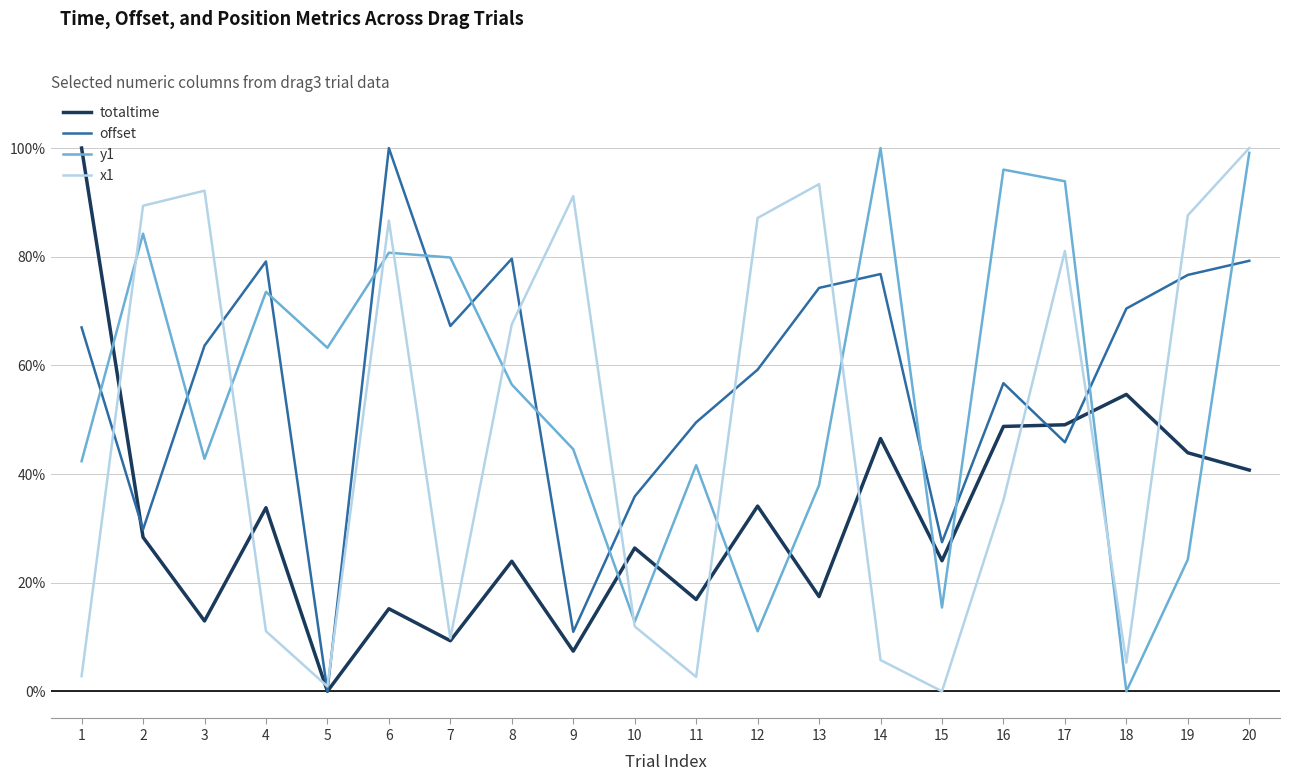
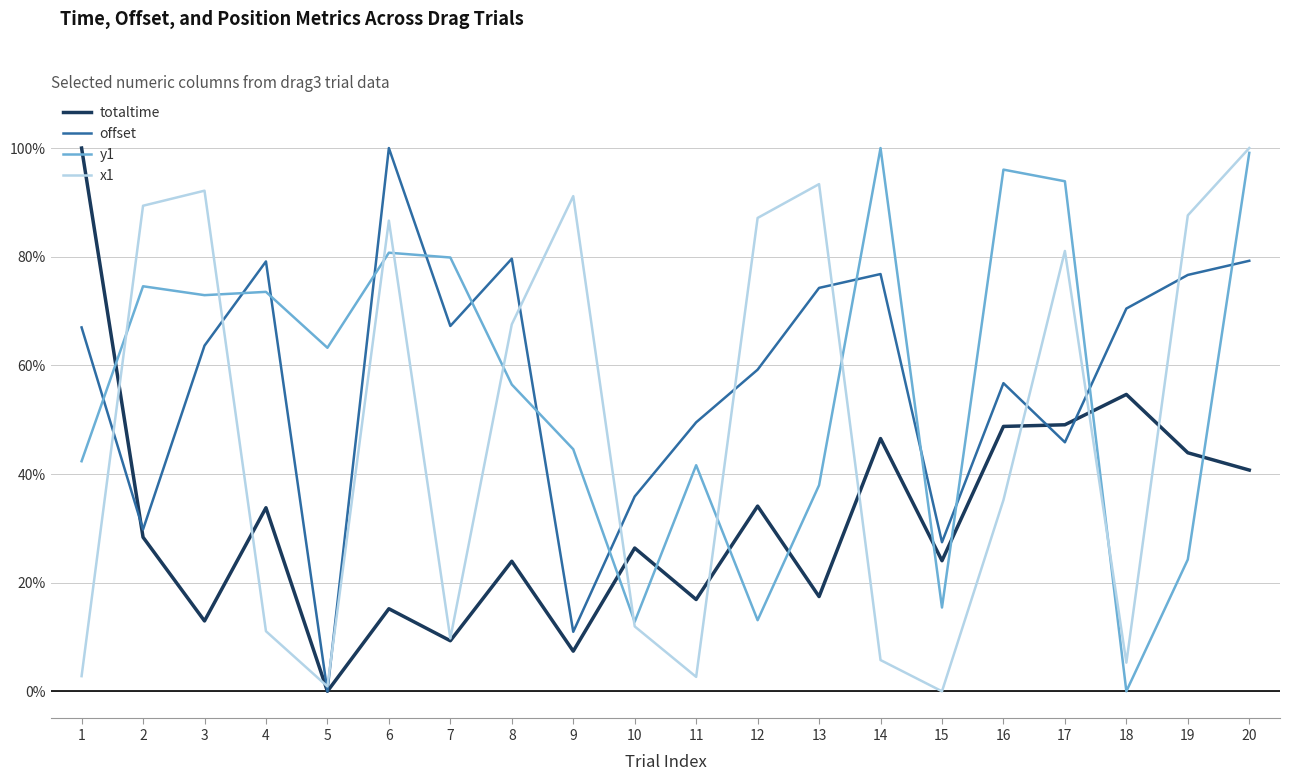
  {
    "totaltime": {
      "1": "100%",
      "2": "28%",
      "3": "13%",
      "4": "34%",
      "6": "15%",
      "8": "24%",
      "9": "7%",
      "10": "26%",
      "11": "17%",
      "12": "34%",
      "13": "17%",
      "14": "47%",
      "15": "24%",
      "16": "49%",
      "17": "49%",
      "18": "55%",
      "19": "44%",
      "20": "41%"
    },
    "offset": {
      "1": "67%",
      "2": "30%",
      "3": "64%",
      "4": "79%",
      "6": "100%",
      "7": "67%",
      "8": "80%",
      "9": "11%",
      "10": "36%",
      "11": "50%",
      "12": "59%",
      "13": "74%",
      "14": "77%",
      "15": "27%",
      "16": "57%",
      "17": "46%",
      "18": "70%",
      "19": "77%",
      "20": "79%"
    },
    "y1": {
      "1": "42%",
-     "2": "84%",
-     "3": "43%",
+     "2": "75%",
+     "3": "73%",
      "4": "74%",
      "5": "63%",
      "6": "81%",
      "7": "80%",
      "8": "56%",
      "9": "45%",
      "10": "13%",
      "11": "42%",
-     "12": "11%",
+     "12": "13%",
      "13": "38%",
      "14": "100%",
      "15": "15%",
      "16": "96%",
      "17": "94%",
      "18": "0%",
      "19": "24%",
      "20": "99%"
    },
    "x1": {
      "1": "3%",
      "2": "89%",
      "3": "92%",
      "4": "11%",
      "5": "1%",
      "6": "87%",
      "8": "68%",
      "9": "91%",
      "10": "12%",
      "11": "3%",
      "12": "87%",
      "13": "93%",
      "14": "6%",
      "15": "0%",
      "16": "35%",
      "17": "81%",
      "18": "5%",
      "19": "88%",
      "20": "100%"
    }
  }
